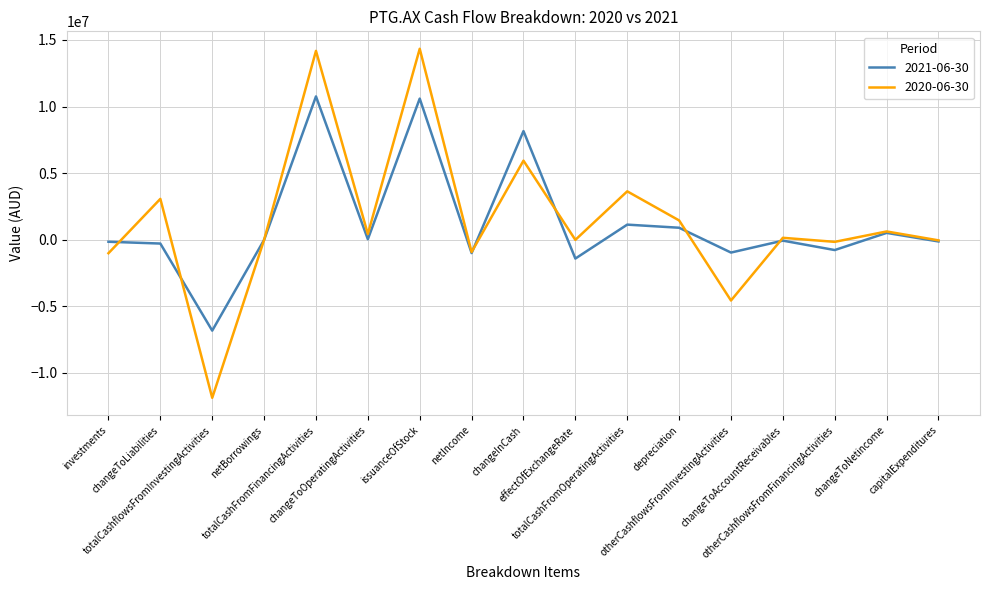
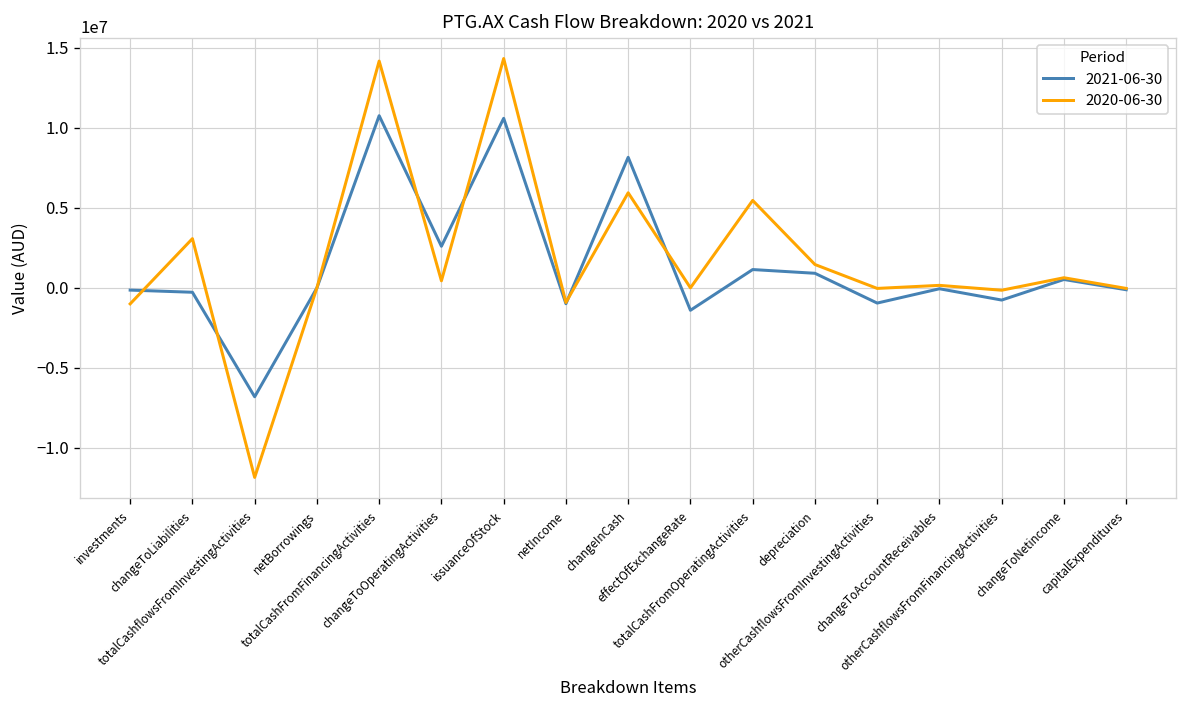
  {
    "2021-06-30": {
      "investments": -200000,
      "changeToLiabilities": -300000,
      "totalCashflowsFromInvestingActivities": -6800000,
      "totalCashFromFinancingActivities": 10800000,
-     "changeToOperatingActivities": 0,
+     "changeToOperatingActivities": 2600000,
      "issuanceOfStock": 10600000,
      "changeInCash": 8200000,
      "effectOfExchangeRate": -1400000,
      "totalCashFromOperatingActivities": 1100000,
      "depreciation": 900000,
      "otherCashflowsFromInvestingActivities": -1000000,
      "changeToAccountReceivables": -100000,
      "otherCashflowsFromFinancingActivities": -800000
    },
    "2020-06-30": {
      "investments": -1000000,
      "changeToLiabilities": 3100000,
      "totalCashflowsFromInvestingActivities": -11900000,
      "totalCashFromFinancingActivities": 14200000,
      "changeToOperatingActivities": 400000,
      "issuanceOfStock": 14300000,
      "changeInCash": 5900000,
      "effectOfExchangeRate": 0,
-     "totalCashFromOperatingActivities": 3600000,
+     "totalCashFromOperatingActivities": 5500000,
      "depreciation": 1500000,
-     "otherCashflowsFromInvestingActivities": -4600000,
+     "otherCashflowsFromInvestingActivities": 0,
      "changeToAccountReceivables": 100000,
      "otherCashflowsFromFinancingActivities": -200000
    }
  }
